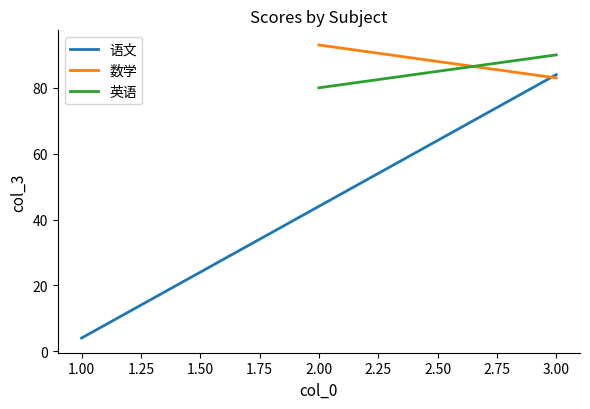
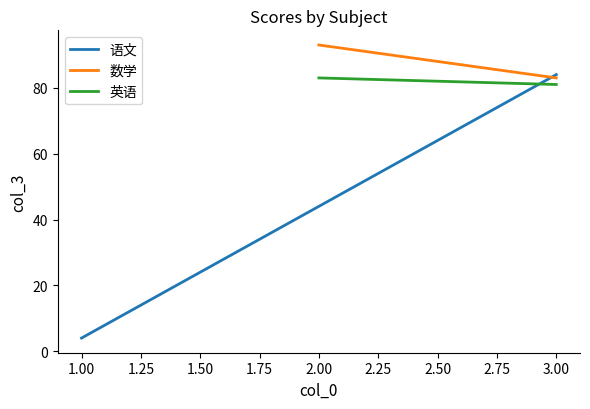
  {
    "语文": {
      "1.00": 4,
      "3.00": 84
    },
    "数学": {
      "2.00": 93,
      "3.00": 83
    },
    "英语": {
-     "2.00": 80,
-     "3.00": 90
+     "2.00": 83,
+     "3.00": 81
    }
  }
